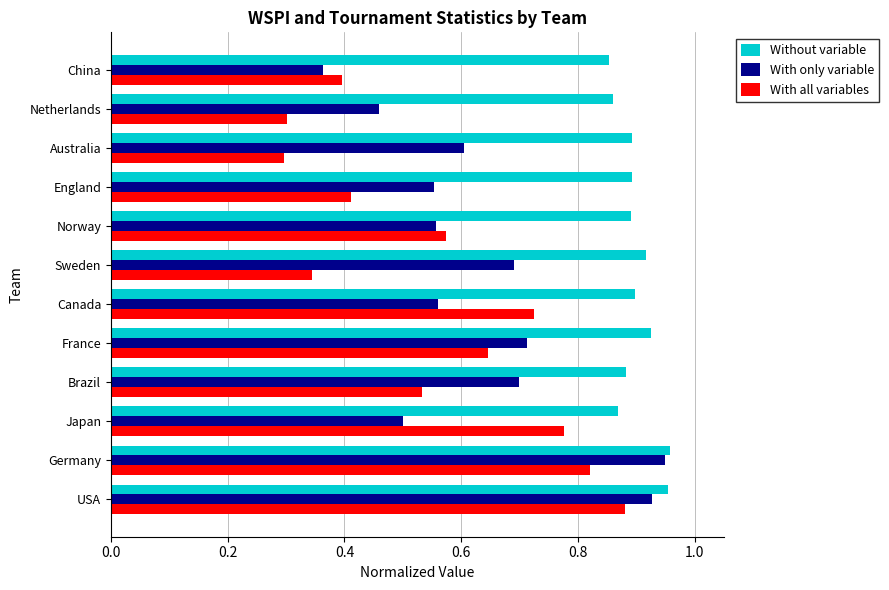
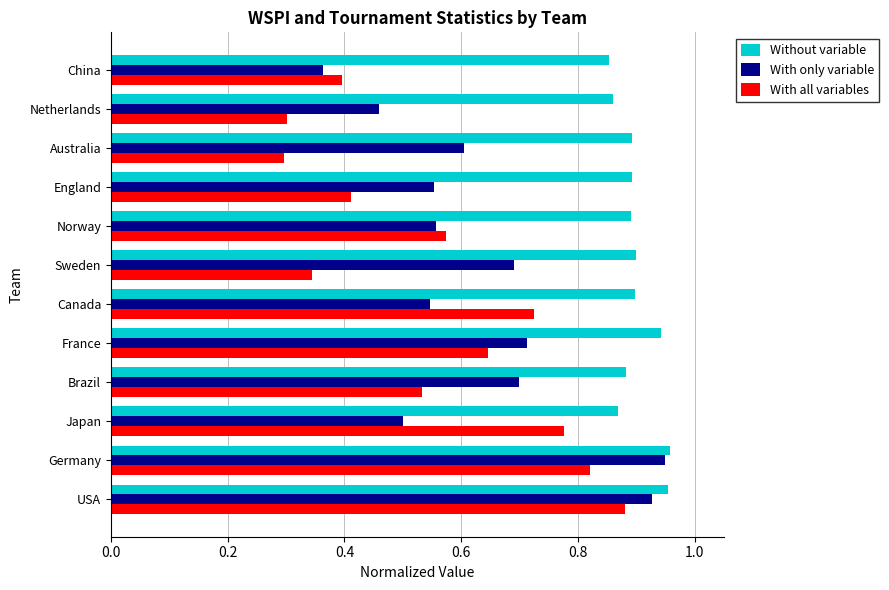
  {
    "Without variable": {
      "China": 0.85,
      "Netherlands": 0.86,
      "Australia": 0.89,
      "England": 0.89,
      "Norway": 0.89,
-     "Sweden": 0.92,
+     "Sweden": 0.90,
      "Canada": 0.90,
-     "France": 0.92,
+     "France": 0.94,
      "Brazil": 0.88,
      "Japan": 0.87,
      "Germany": 0.96,
      "USA": 0.95
    },
    "With only variable": {
      "China": 0.36,
      "Netherlands": 0.46,
      "Australia": 0.61,
      "England": 0.55,
      "Norway": 0.56,
      "Sweden": 0.69,
-     "Canada": 0.56,
+     "Canada": 0.55,
      "France": 0.71,
      "Brazil": 0.70,
      "Japan": 0.50,
      "Germany": 0.95,
      "USA": 0.93
    },
    "With all variables": {
      "China": 0.40,
      "Netherlands": 0.30,
      "Australia": 0.30,
      "England": 0.41,
      "Norway": 0.57,
      "Sweden": 0.34,
      "Canada": 0.73,
      "France": 0.65,
      "Brazil": 0.53,
      "Japan": 0.78,
      "Germany": 0.82,
      "USA": 0.88
    }
  }
